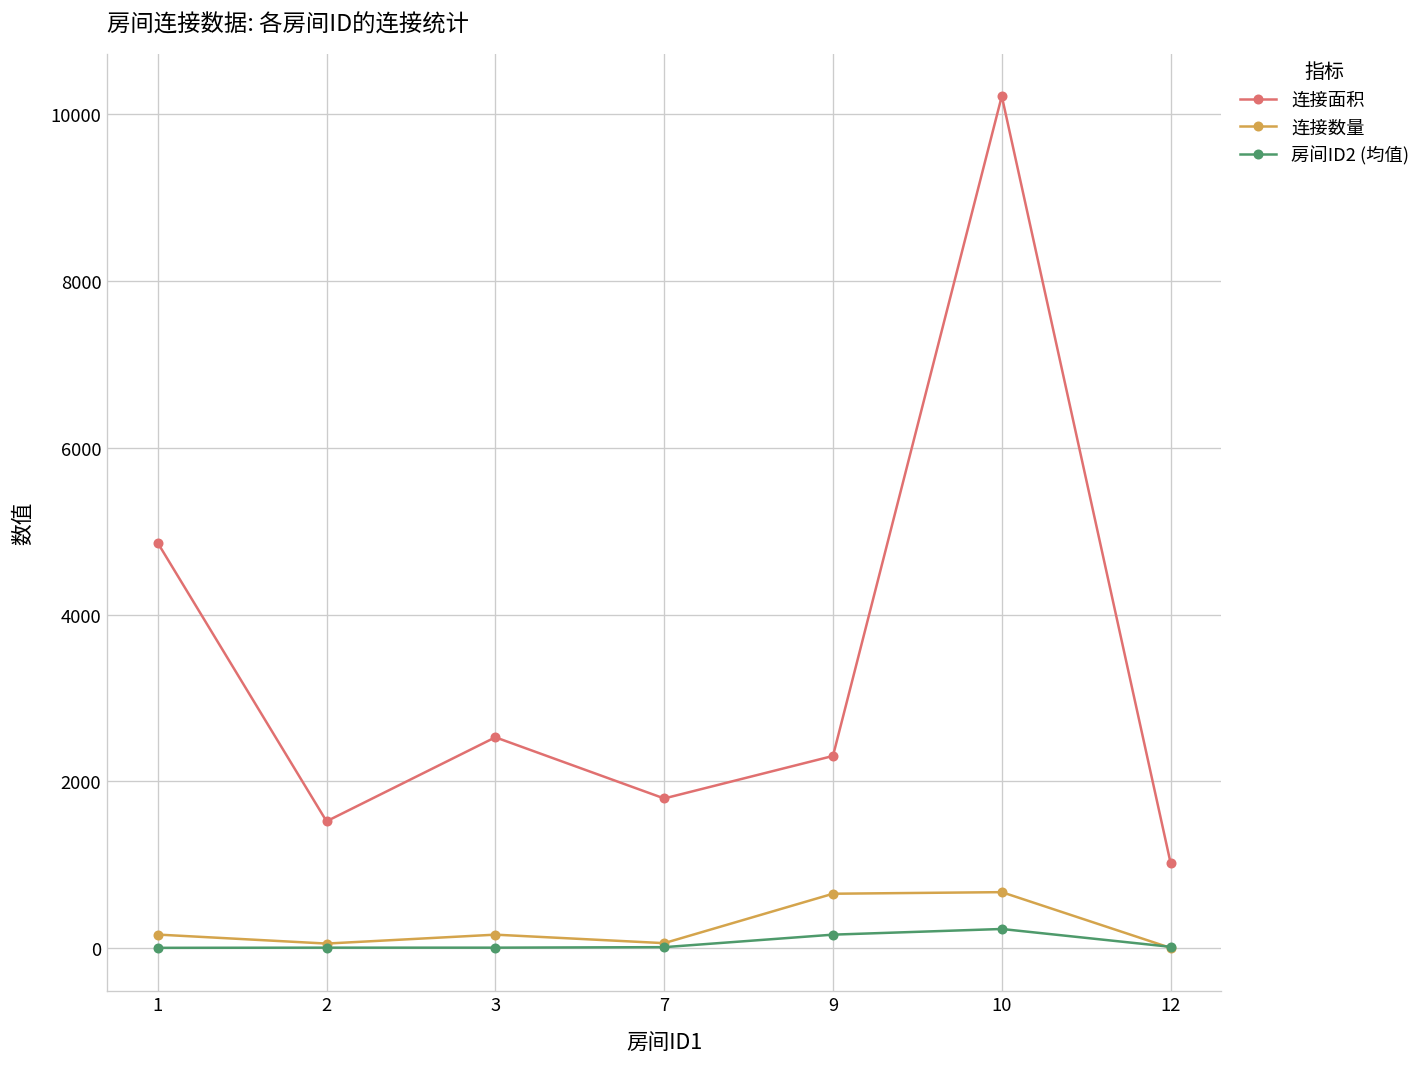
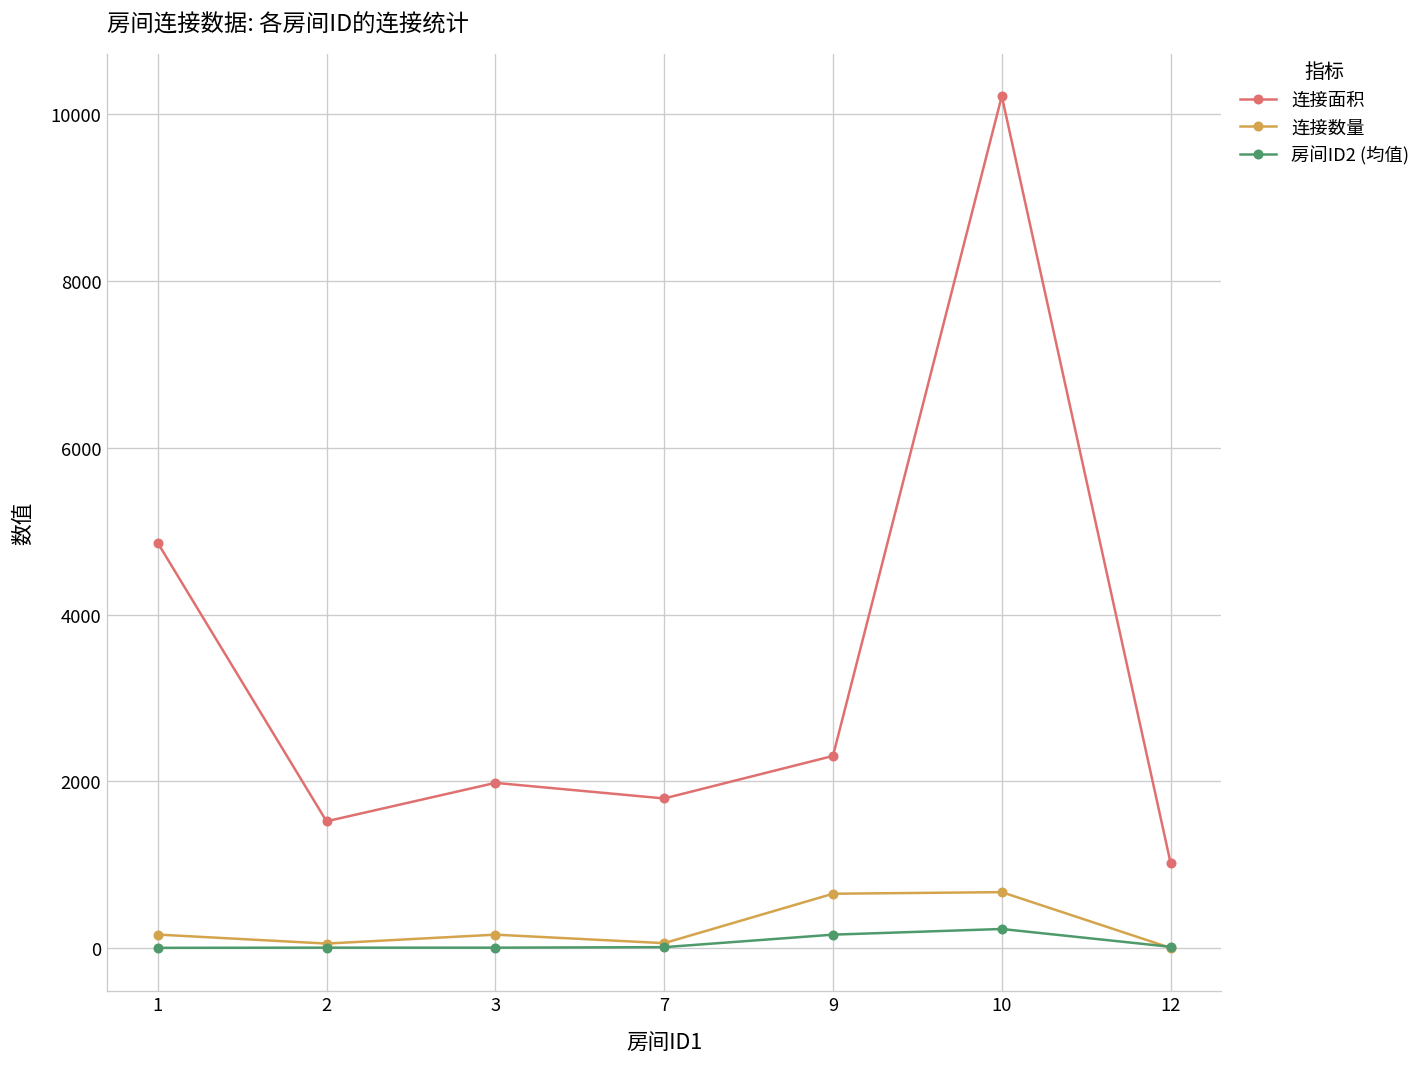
  {
    "连接面积": {
      "1": 4900,
      "2": 1500,
-     "3": 2500,
+     "3": 2000,
      "7": 1800,
      "9": 2300,
      "10": 10200,
      "12": 1000
    },
    "连接数量": {
      "1": 200,
      "2": 100,
      "3": 200,
      "7": 100,
      "9": 700,
      "10": 700
    },
    "房间ID2 (均值)": {
      "1": 0,
      "2": 0,
      "3": 0,
      "7": 0,
      "9": 200,
      "10": 200
    }
  }
